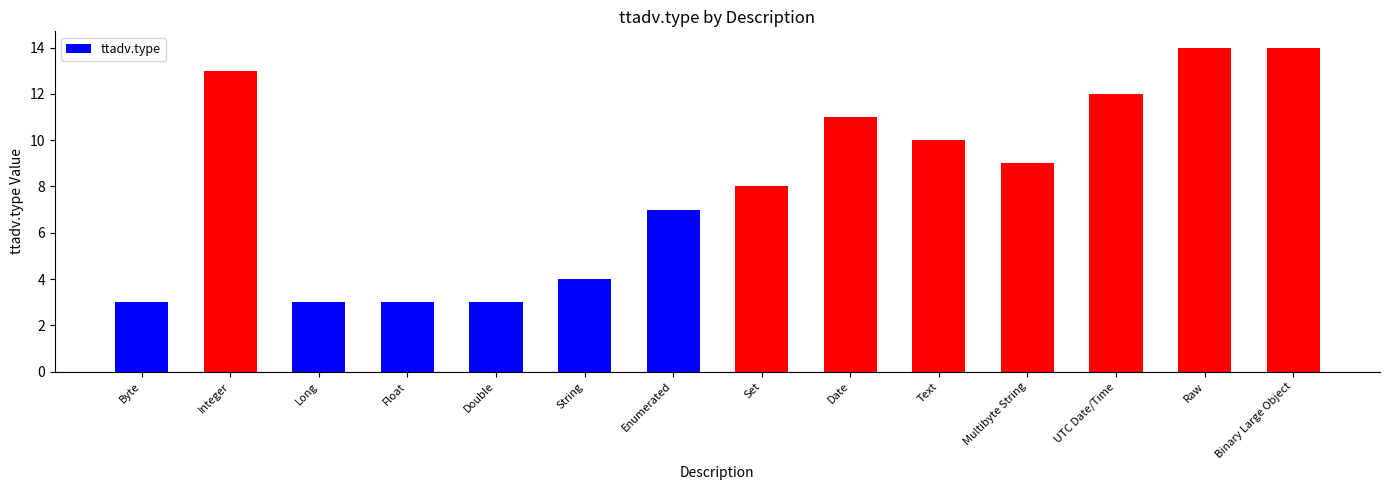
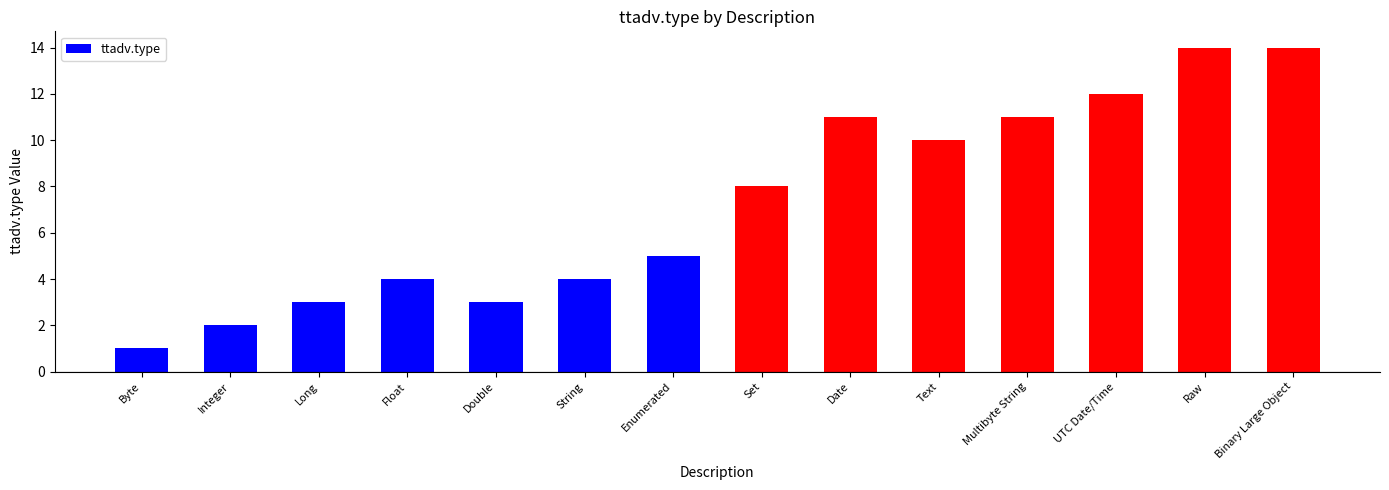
  {
-   "Byte": 3,
-   "Integer": 13,
+   "Byte": 1,
+   "Integer": 2,
    "Long": 3,
-   "Float": 3,
+   "Float": 4,
    "Double": 3,
    "String": 4,
-   "Enumerated": 7,
+   "Enumerated": 5,
    "Set": 8,
    "Date": 11,
    "Text": 10,
-   "Multibyte String": 9,
+   "Multibyte String": 11,
    "UTC Date/Time": 12,
    "Raw": 14,
    "Binary Large Object": 14
  }
